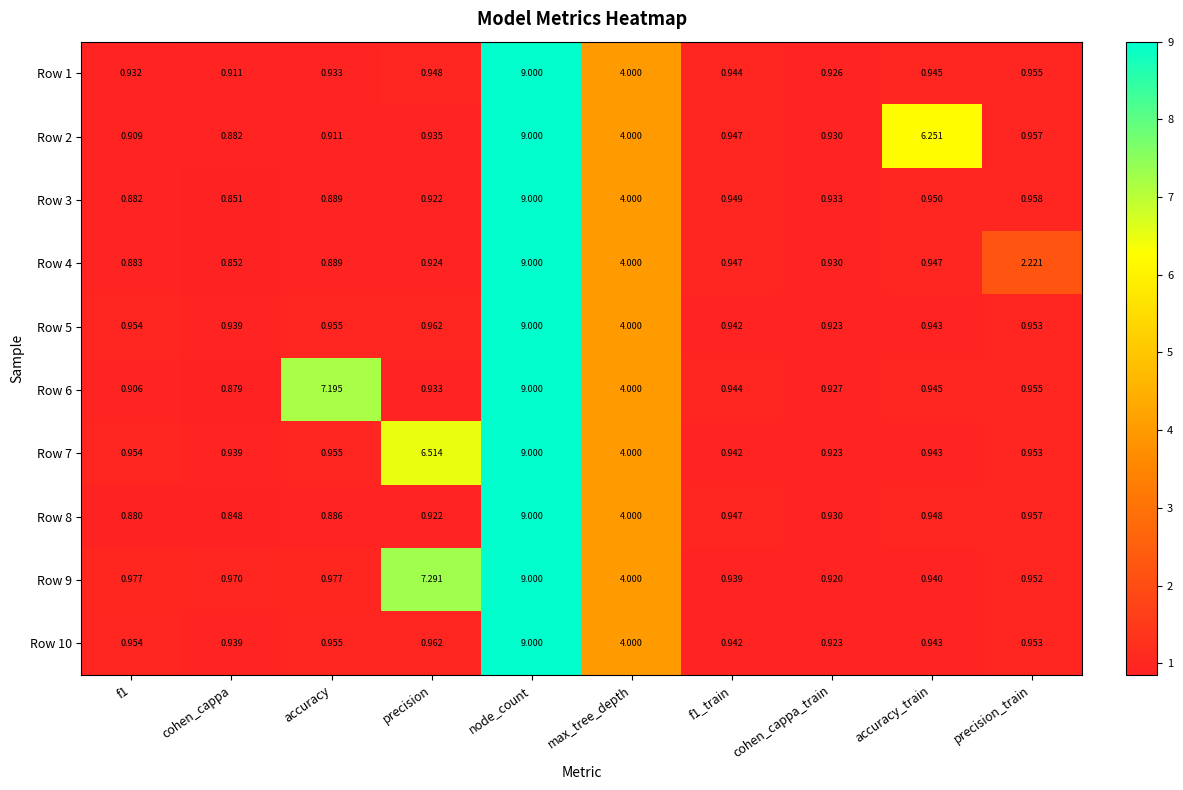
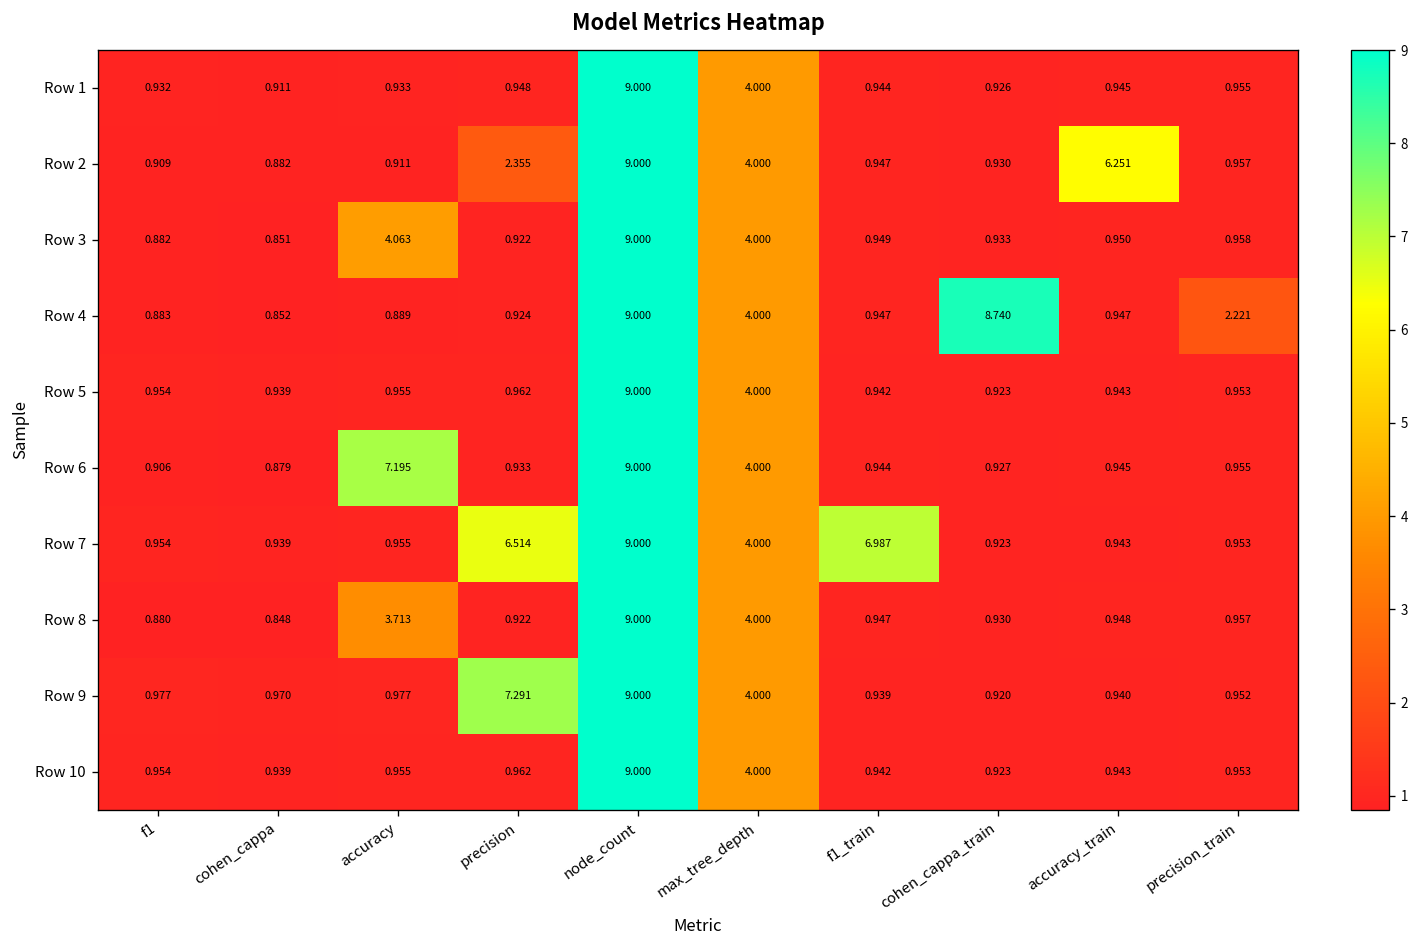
  {
    "Row 1": {
      "f1": 0.932,
      "cohen_cappa": 0.911,
      "accuracy": 0.933,
      "precision": 0.948,
      "node_count": 9.000,
      "max_tree_depth": 4.000,
      "f1_train": 0.944,
      "cohen_cappa_train": 0.926,
      "accuracy_train": 0.945,
      "precision_train": 0.955
    },
    "Row 2": {
      "f1": 0.909,
      "cohen_cappa": 0.882,
      "accuracy": 0.911,
-     "precision": 0.935,
+     "precision": 2.355,
      "node_count": 9.000,
      "max_tree_depth": 4.000,
      "f1_train": 0.947,
      "cohen_cappa_train": 0.930,
      "accuracy_train": 6.251,
      "precision_train": 0.957
    },
    "Row 3": {
      "f1": 0.882,
      "cohen_cappa": 0.851,
-     "accuracy": 0.889,
+     "accuracy": 4.063,
      "precision": 0.922,
      "node_count": 9.000,
      "max_tree_depth": 4.000,
      "f1_train": 0.949,
      "cohen_cappa_train": 0.933,
      "accuracy_train": 0.950,
      "precision_train": 0.958
    },
    "Row 4": {
      "f1": 0.883,
      "cohen_cappa": 0.852,
      "accuracy": 0.889,
      "precision": 0.924,
      "node_count": 9.000,
      "max_tree_depth": 4.000,
      "f1_train": 0.947,
-     "cohen_cappa_train": 0.930,
+     "cohen_cappa_train": 8.740,
      "accuracy_train": 0.947,
      "precision_train": 2.221
    },
    "Row 5": {
      "f1": 0.954,
      "cohen_cappa": 0.939,
      "accuracy": 0.955,
      "precision": 0.962,
      "node_count": 9.000,
      "max_tree_depth": 4.000,
      "f1_train": 0.942,
      "cohen_cappa_train": 0.923,
      "accuracy_train": 0.943,
      "precision_train": 0.953
    },
    "Row 6": {
      "f1": 0.906,
      "cohen_cappa": 0.879,
      "accuracy": 7.195,
      "precision": 0.933,
      "node_count": 9.000,
      "max_tree_depth": 4.000,
      "f1_train": 0.944,
      "cohen_cappa_train": 0.927,
      "accuracy_train": 0.945,
      "precision_train": 0.955
    },
    "Row 7": {
      "f1": 0.954,
      "cohen_cappa": 0.939,
      "accuracy": 0.955,
      "precision": 6.514,
      "node_count": 9.000,
      "max_tree_depth": 4.000,
-     "f1_train": 0.942,
+     "f1_train": 6.987,
      "cohen_cappa_train": 0.923,
      "accuracy_train": 0.943,
      "precision_train": 0.953
    },
    "Row 8": {
      "f1": 0.880,
      "cohen_cappa": 0.848,
-     "accuracy": 0.886,
+     "accuracy": 3.713,
      "precision": 0.922,
      "node_count": 9.000,
      "max_tree_depth": 4.000,
      "f1_train": 0.947,
      "cohen_cappa_train": 0.930,
      "accuracy_train": 0.948,
      "precision_train": 0.957
    },
    "Row 9": {
      "f1": 0.977,
      "cohen_cappa": 0.970,
      "accuracy": 0.977,
      "precision": 7.291,
      "node_count": 9.000,
      "max_tree_depth": 4.000,
      "f1_train": 0.939,
      "cohen_cappa_train": 0.920,
      "accuracy_train": 0.940,
      "precision_train": 0.952
    },
    "Row 10": {
      "f1": 0.954,
      "cohen_cappa": 0.939,
      "accuracy": 0.955,
      "precision": 0.962,
      "node_count": 9.000,
      "max_tree_depth": 4.000,
      "f1_train": 0.942,
      "cohen_cappa_train": 0.923,
      "accuracy_train": 0.943,
      "precision_train": 0.953
    }
  }
